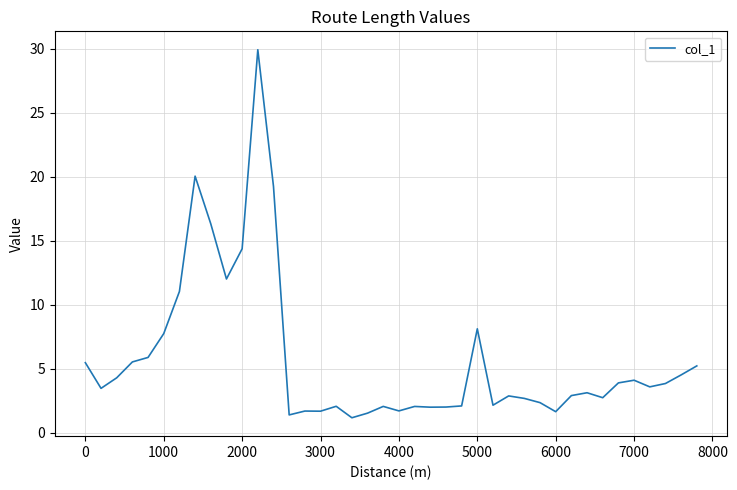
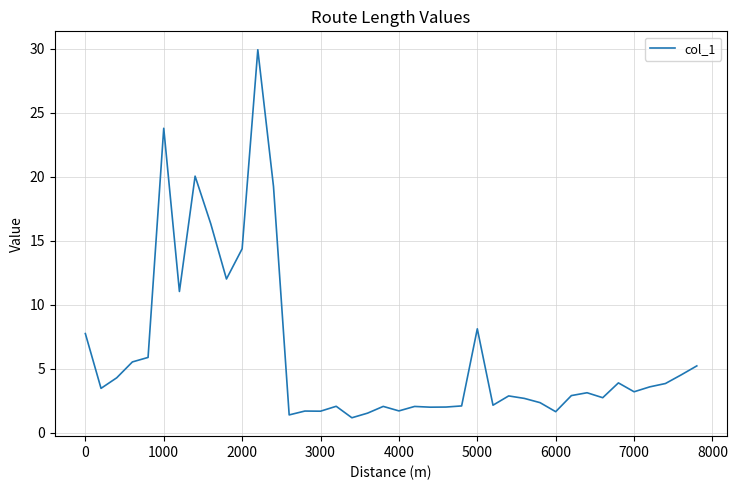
  {
-   "0": 5.5,
-   "1000": 7.8,
+   "0": 7.8,
+   "1000": 23.8,
    "2000": 14.4,
    "3000": 1.7,
    "4000": 1.7,
    "5000": 8.1,
    "6000": 1.7,
-   "7000": 4.1
+   "7000": 3.2
  }
